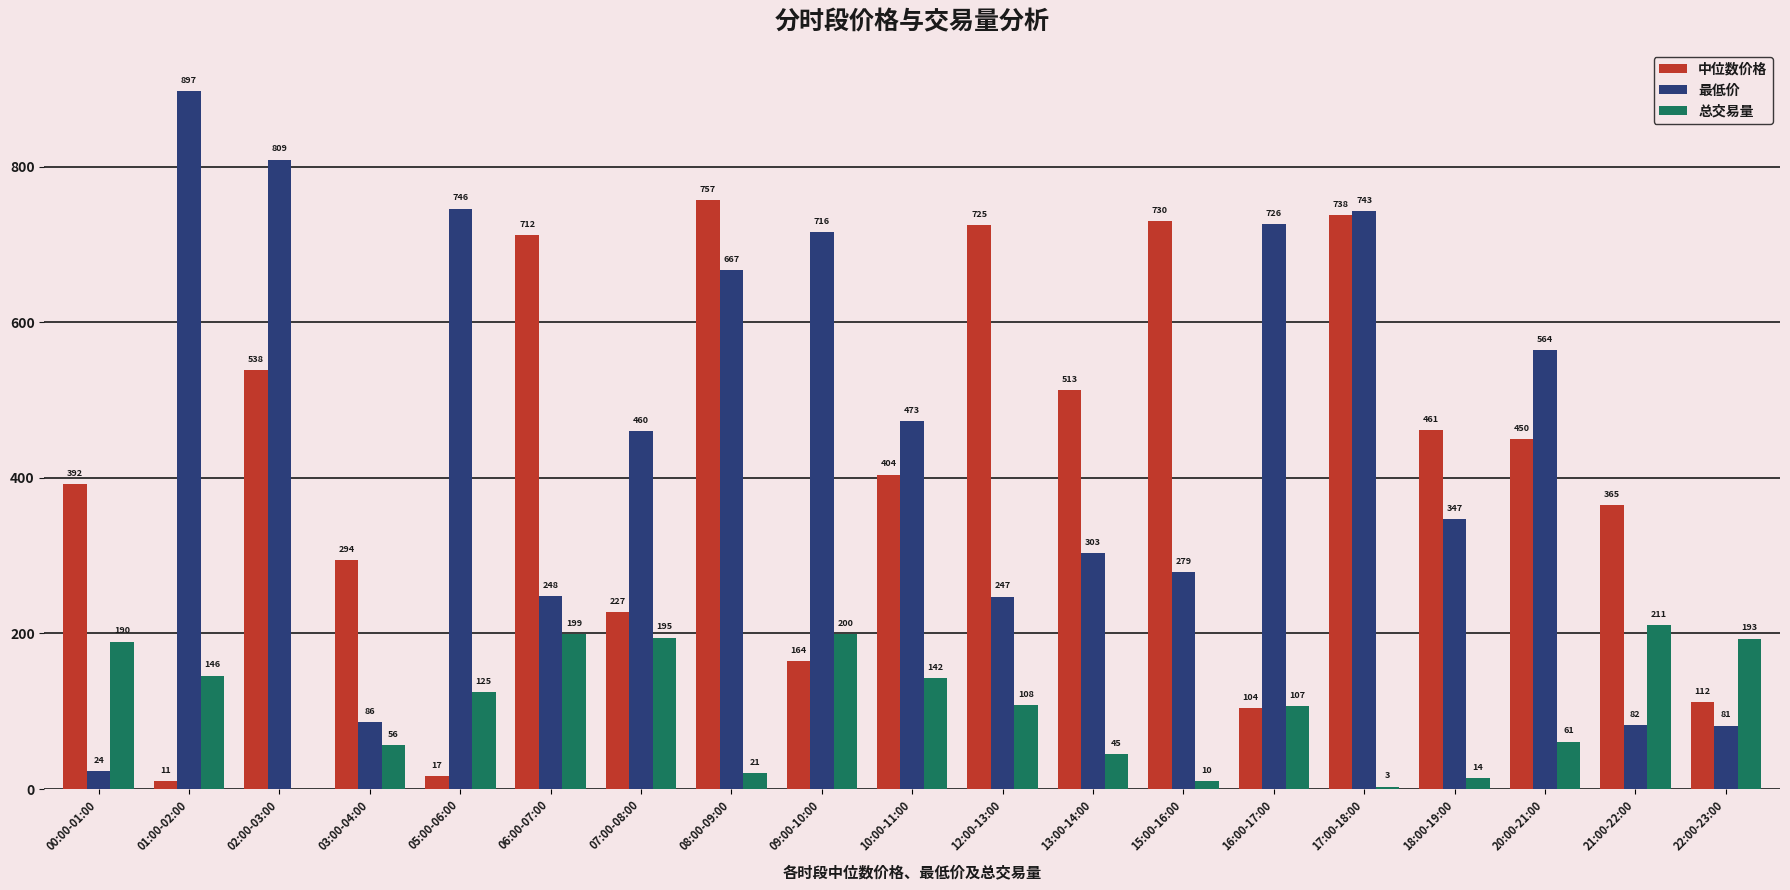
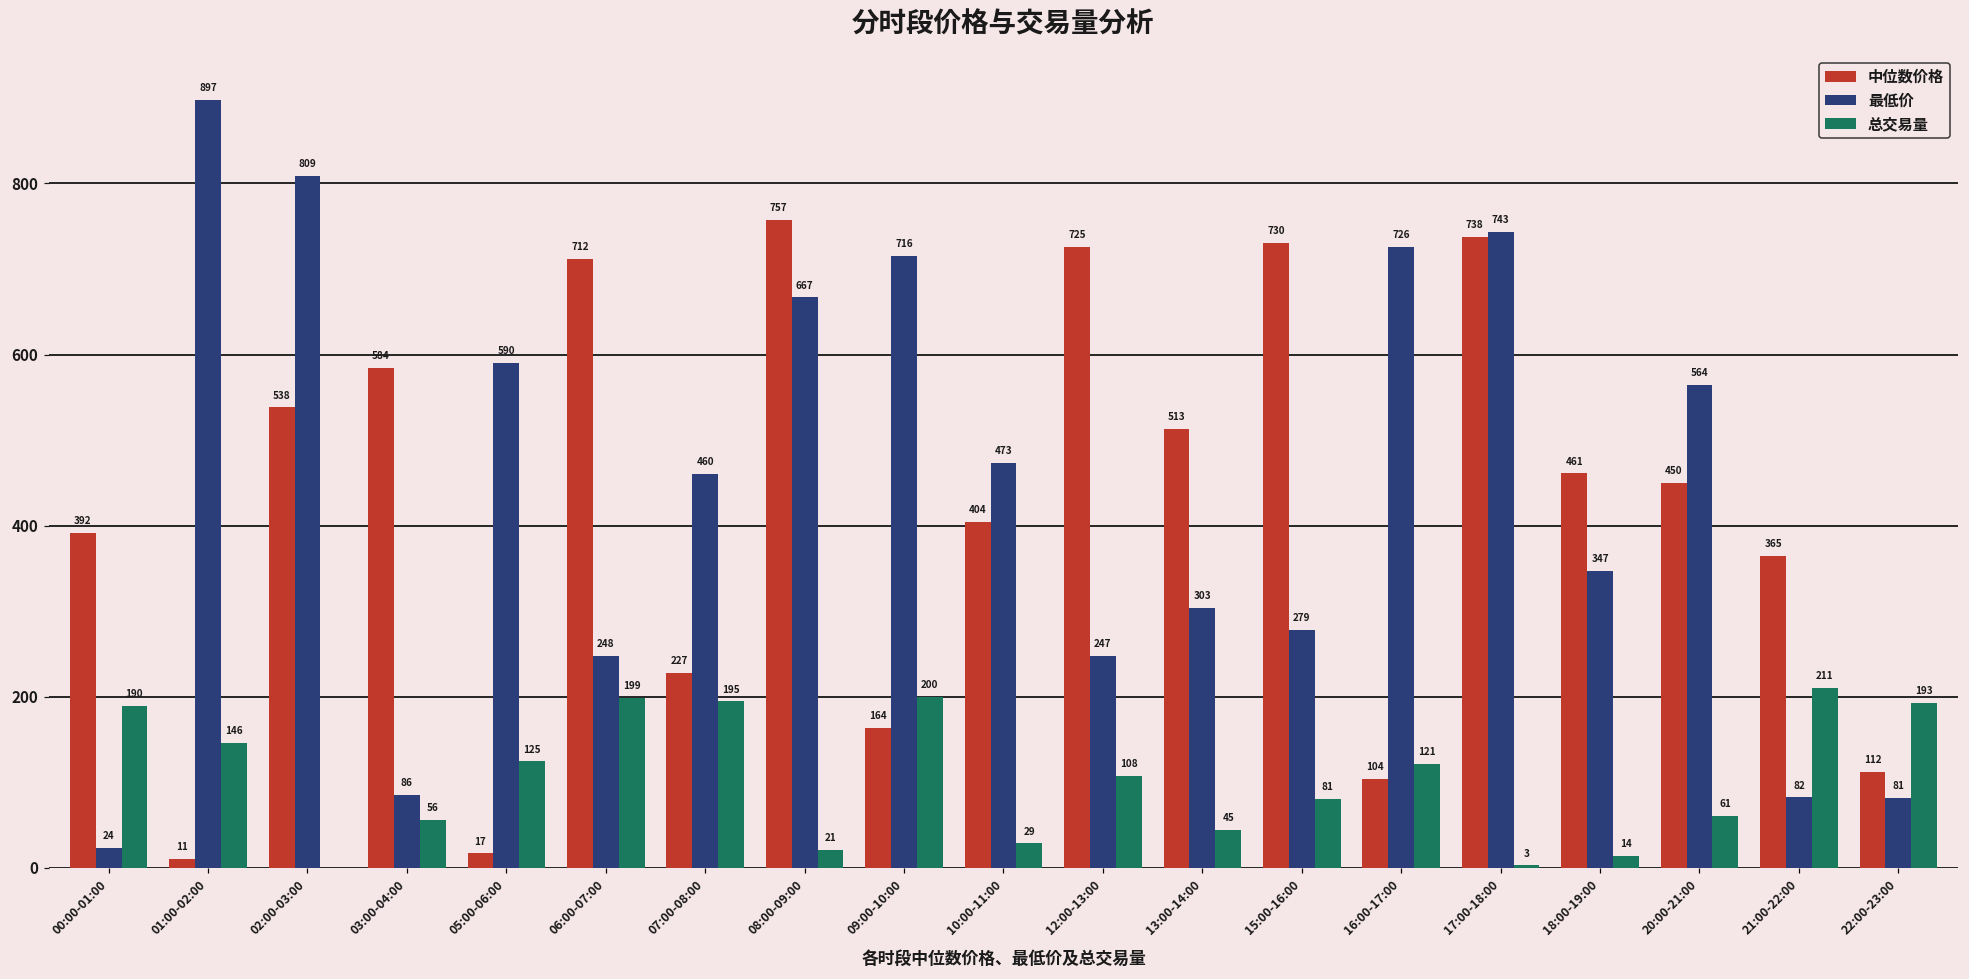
  {
    "中位数价格": {
      "00:00-01:00": 392,
      "01:00-02:00": 11,
      "02:00-03:00": 538,
-     "03:00-04:00": 294,
+     "03:00-04:00": 584,
      "05:00-06:00": 17,
      "06:00-07:00": 712,
      "07:00-08:00": 227,
      "08:00-09:00": 757,
      "09:00-10:00": 164,
      "10:00-11:00": 404,
      "12:00-13:00": 725,
      "13:00-14:00": 513,
      "15:00-16:00": 730,
      "16:00-17:00": 104,
      "17:00-18:00": 738,
      "18:00-19:00": 461,
      "20:00-21:00": 450,
      "21:00-22:00": 365,
      "22:00-23:00": 112
    },
    "最低价": {
      "00:00-01:00": 24,
      "01:00-02:00": 897,
      "02:00-03:00": 809,
      "03:00-04:00": 86,
-     "05:00-06:00": 746,
+     "05:00-06:00": 590,
      "06:00-07:00": 248,
      "07:00-08:00": 460,
      "08:00-09:00": 667,
      "09:00-10:00": 716,
      "10:00-11:00": 473,
      "12:00-13:00": 247,
      "13:00-14:00": 303,
      "15:00-16:00": 279,
      "16:00-17:00": 726,
      "17:00-18:00": 743,
      "18:00-19:00": 347,
      "20:00-21:00": 564,
      "21:00-22:00": 82,
      "22:00-23:00": 81
    },
    "总交易量": {
      "00:00-01:00": 190,
      "01:00-02:00": 146,
      "03:00-04:00": 56,
      "05:00-06:00": 125,
      "06:00-07:00": 199,
      "07:00-08:00": 195,
      "08:00-09:00": 21,
      "09:00-10:00": 200,
-     "10:00-11:00": 142,
+     "10:00-11:00": 29,
      "12:00-13:00": 108,
      "13:00-14:00": 45,
-     "15:00-16:00": 10,
-     "16:00-17:00": 107,
+     "15:00-16:00": 81,
+     "16:00-17:00": 121,
      "17:00-18:00": 3,
      "18:00-19:00": 14,
      "20:00-21:00": 61,
      "21:00-22:00": 211,
      "22:00-23:00": 193
    }
  }
